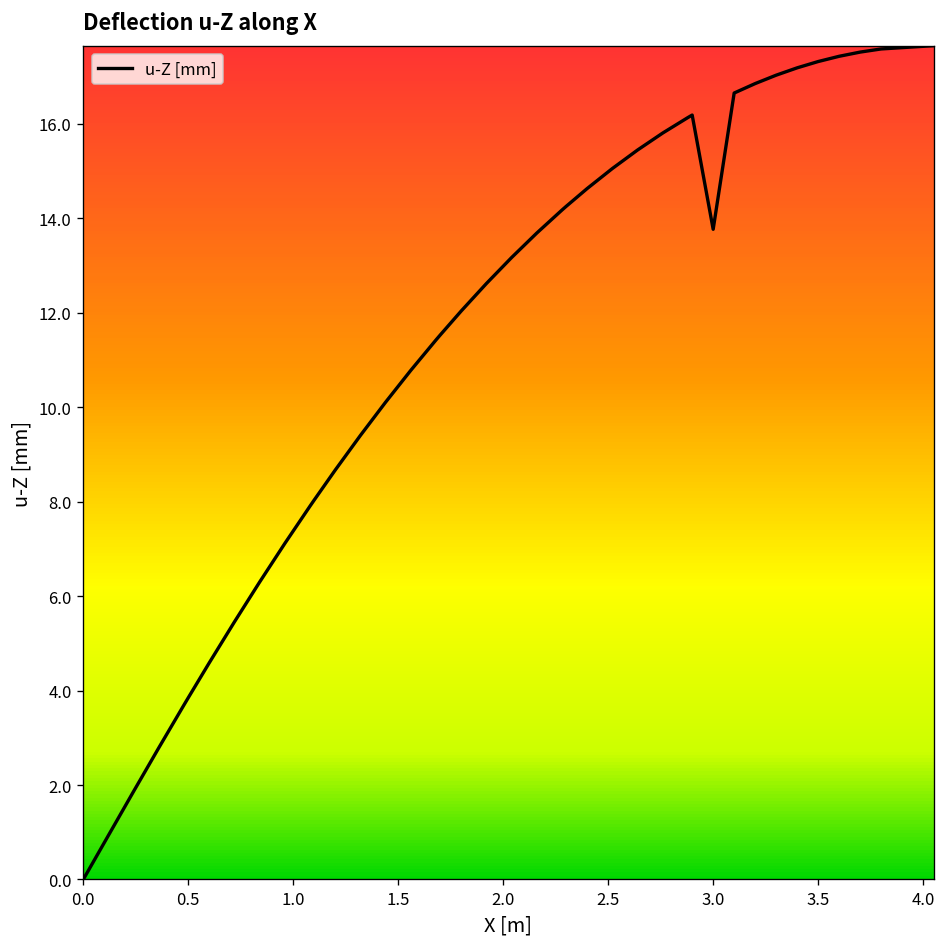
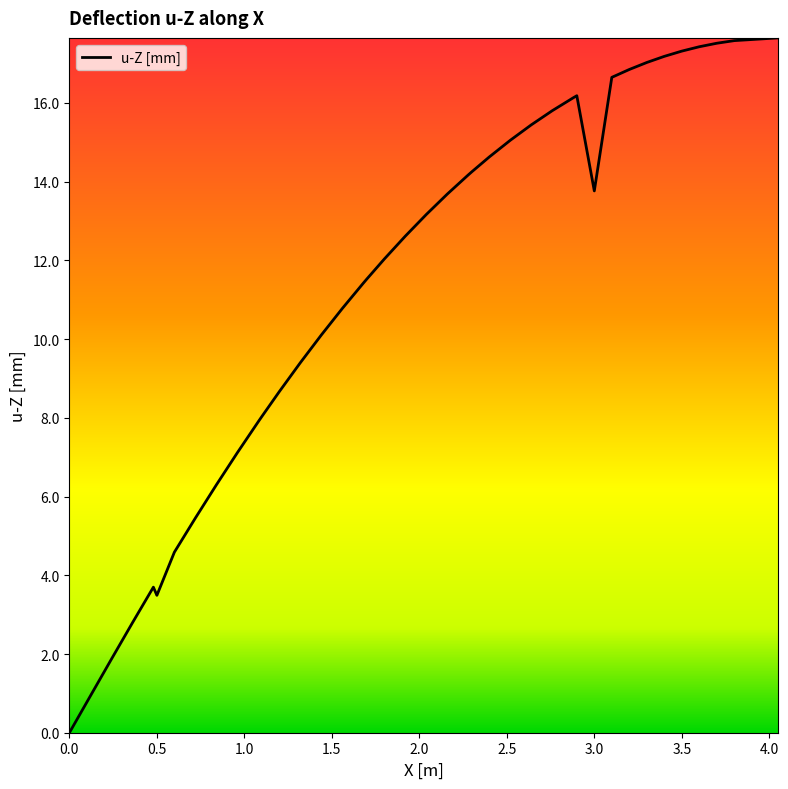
  {
    "0.0": 0.0,
-   "0.5": 3.8,
+   "0.5": 3.5,
    "3.0": 13.8,
    "3.5": 17.3
  }
